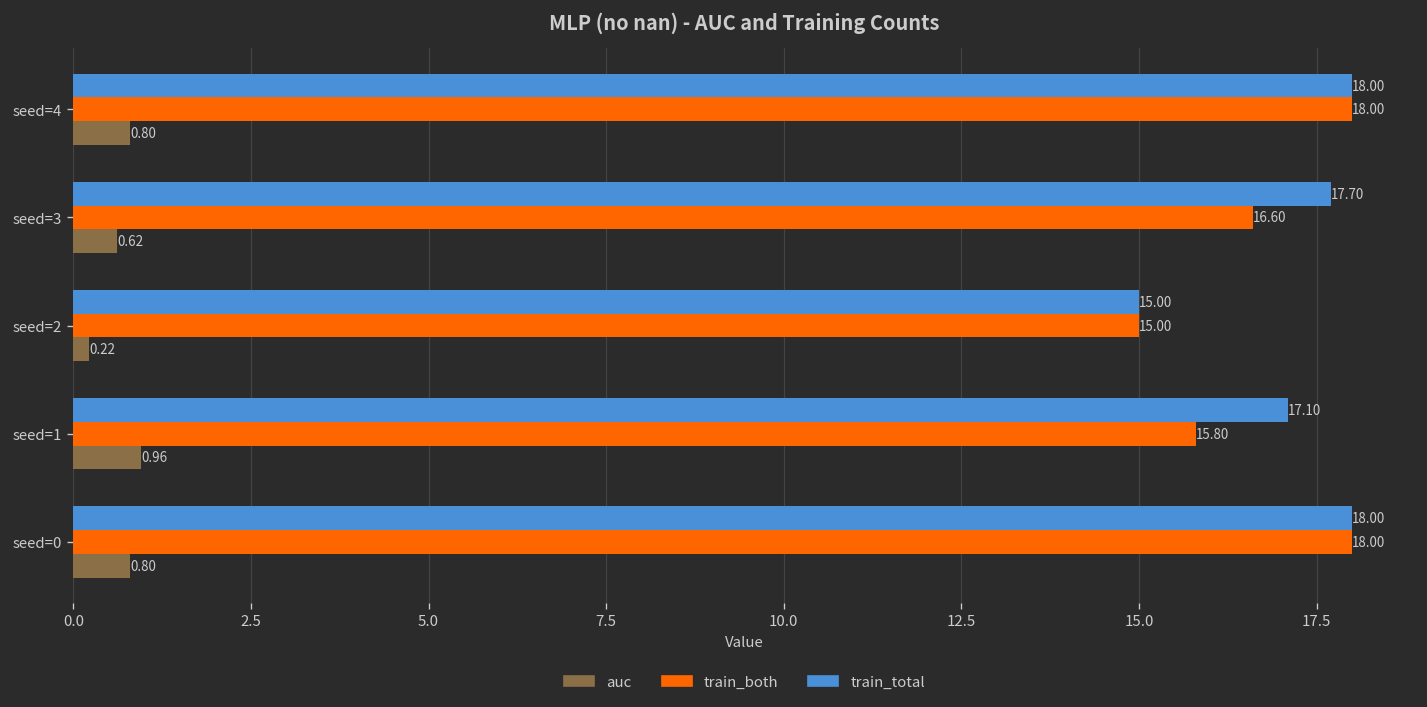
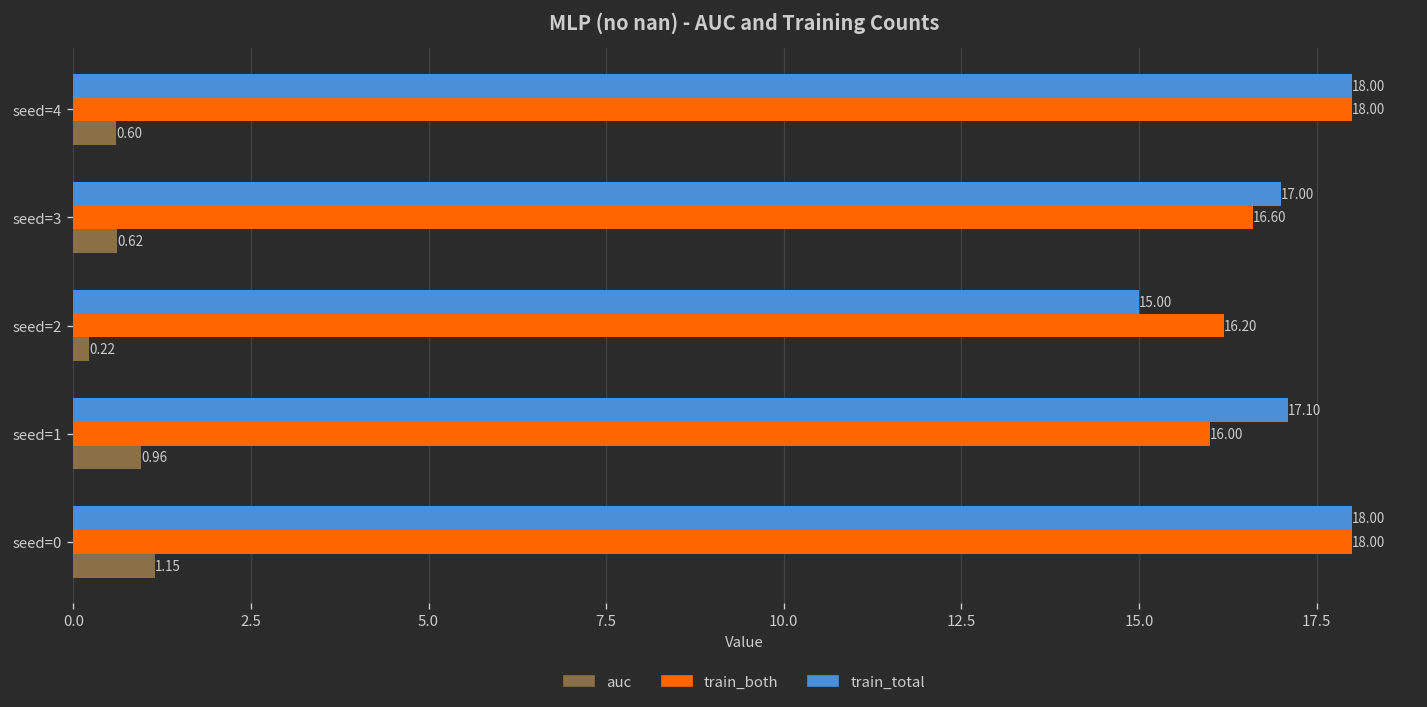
  {
    "auc": {
-     "seed=4": 0.80,
+     "seed=4": 0.60,
      "seed=3": 0.62,
      "seed=2": 0.22,
      "seed=1": 0.96,
-     "seed=0": 0.80
+     "seed=0": 1.15
    },
    "train_both": {
      "seed=4": 18.00,
      "seed=3": 16.60,
-     "seed=2": 15.00,
-     "seed=1": 15.80,
+     "seed=2": 16.20,
+     "seed=1": 16.00,
      "seed=0": 18.00
    },
    "train_total": {
      "seed=4": 18.00,
-     "seed=3": 17.70,
+     "seed=3": 17.00,
      "seed=2": 15.00,
      "seed=1": 17.10,
      "seed=0": 18.00
    }
  }
